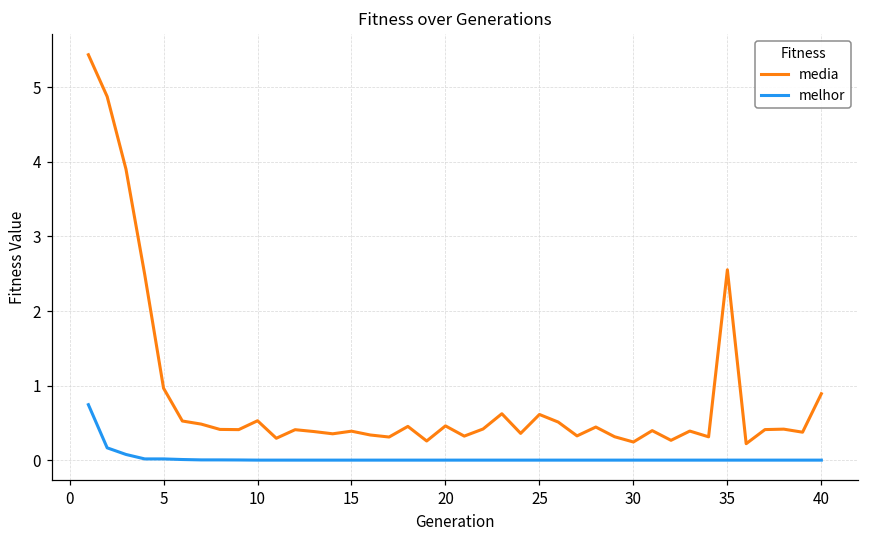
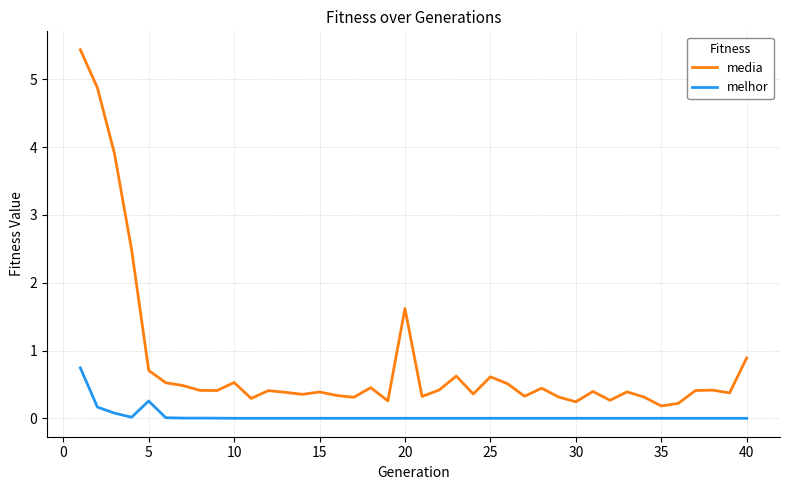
  {
    "media": {
-     "5": 1.0,
+     "5": 0.7,
      "10": 0.5,
      "15": 0.4,
-     "20": 0.5,
+     "20": 1.6,
      "25": 0.6,
      "30": 0.2,
-     "35": 2.6,
+     "35": 0.2,
      "40": 0.9
    },
    "melhor": {
-     "5": 0.0,
+     "5": 0.3,
      "10": 0.0,
      "15": 0.0,
      "20": 0.0,
      "25": 0.0,
      "30": 0.0,
      "35": 0.0,
      "40": 0.0
    }
  }
